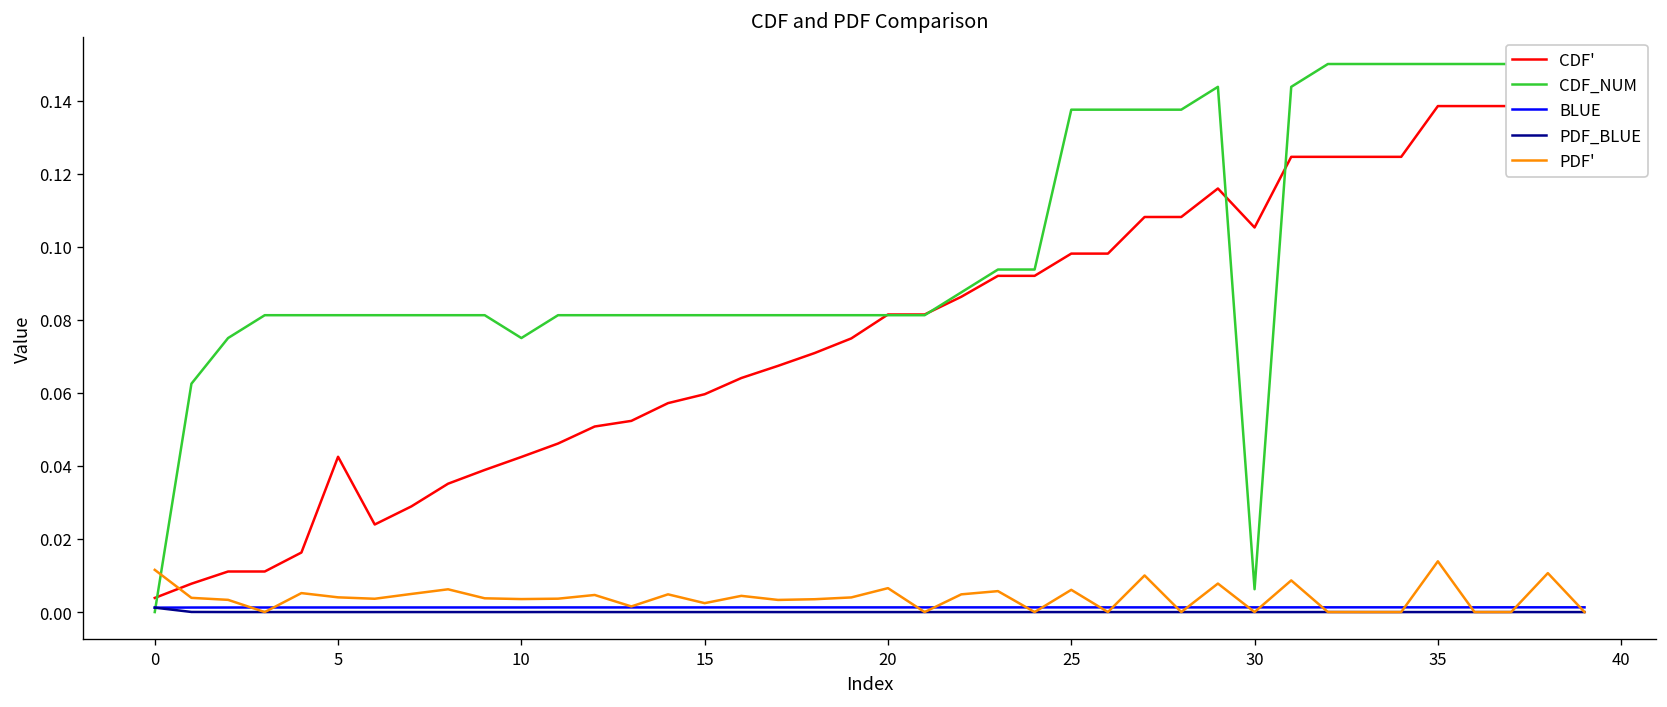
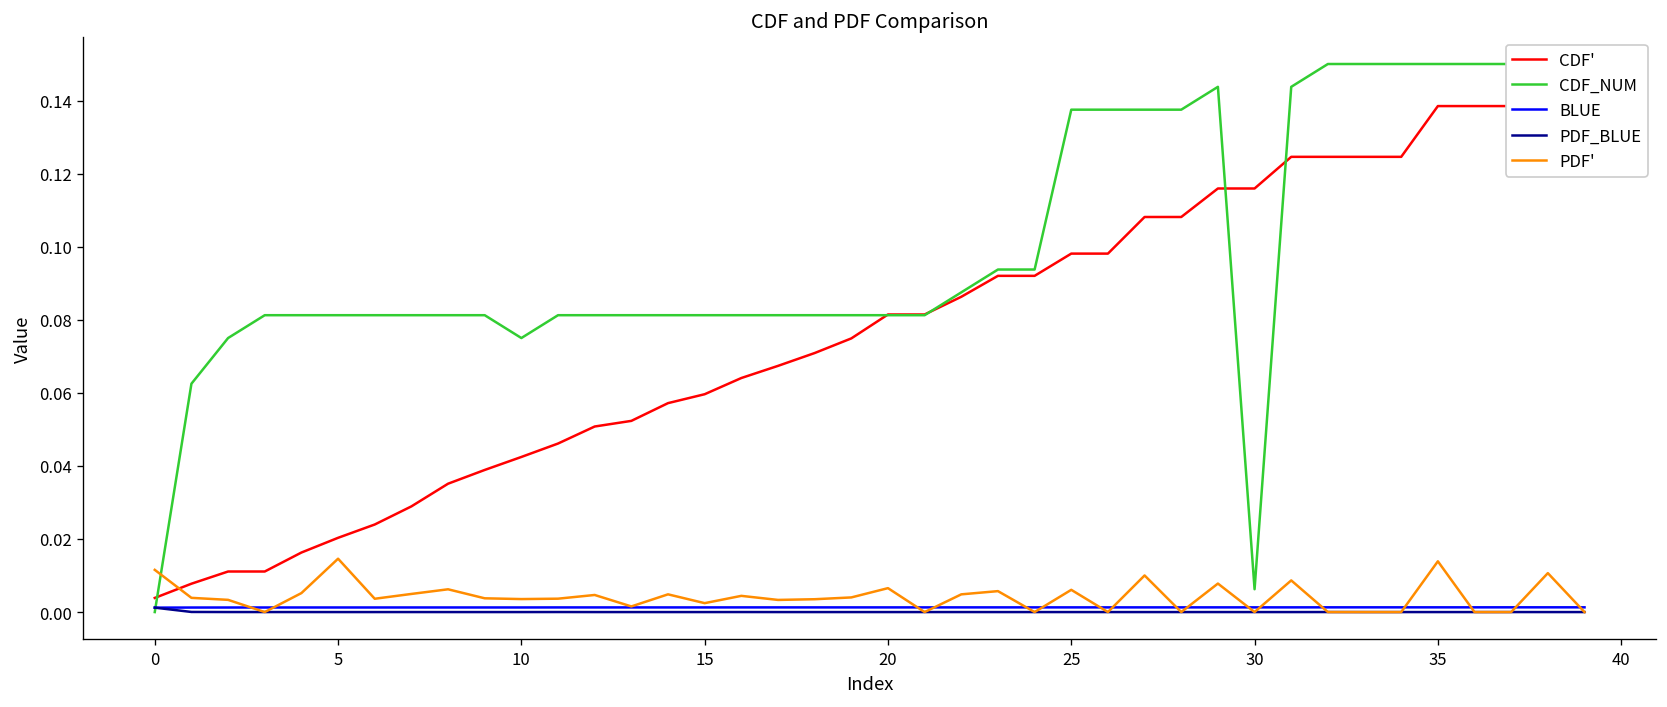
  {
    "CDF'": {
      "0": 0.004,
-     "5": 0.043,
+     "5": 0.020,
      "10": 0.042,
      "15": 0.060,
      "25": 0.098,
-     "30": 0.105,
+     "30": 0.116,
      "35": 0.138
    },
    "CDF_NUM": {
      "0": 0.000,
      "5": 0.081,
      "10": 0.075,
      "15": 0.081,
      "25": 0.137,
      "30": 0.006,
      "35": 0.150
    },
    "BLUE": {
      "5": 0.001,
      "10": 0.001,
      "15": 0.001,
      "20": 0.001,
      "25": 0.001,
      "30": 0.001,
      "35": 0.001
    },
    "PDF_BLUE": {
      "5": 0.000,
      "10": 0.000,
      "15": 0.000,
      "20": 0.000,
      "25": 0.000,
      "35": 0.000
    },
    "PDF'": {
      "0": 0.012,
-     "5": 0.004,
+     "5": 0.015,
      "10": 0.004,
      "15": 0.002,
      "20": 0.007,
      "25": 0.006,
      "35": 0.014
    }
  }
